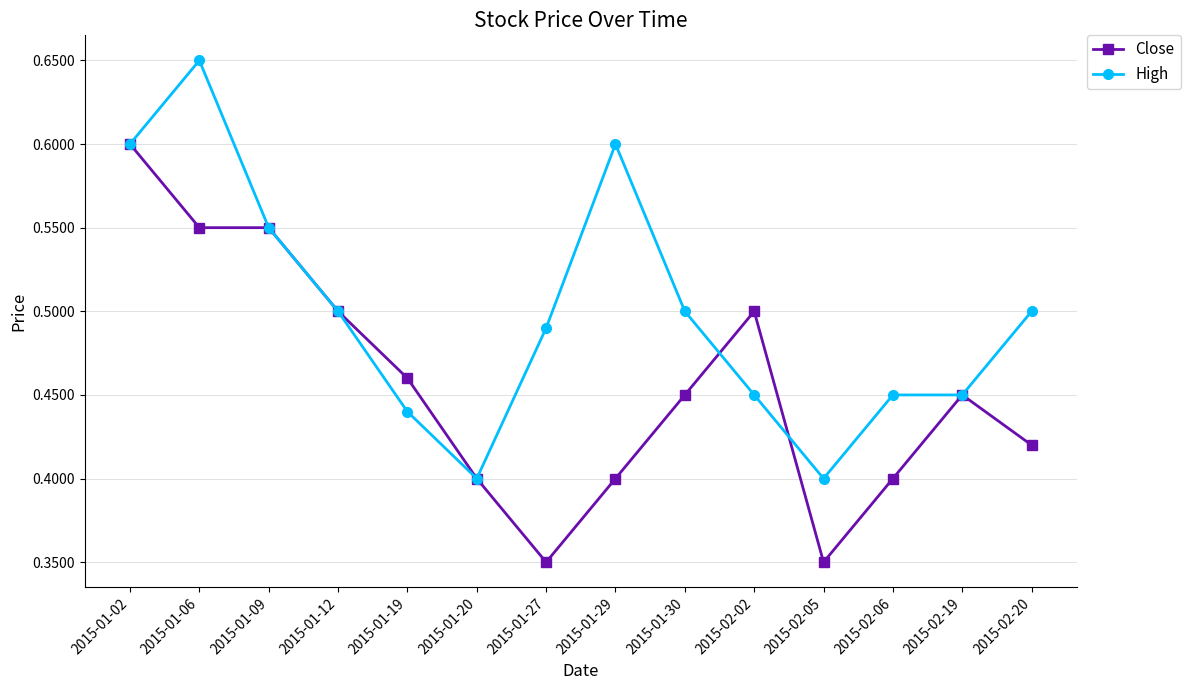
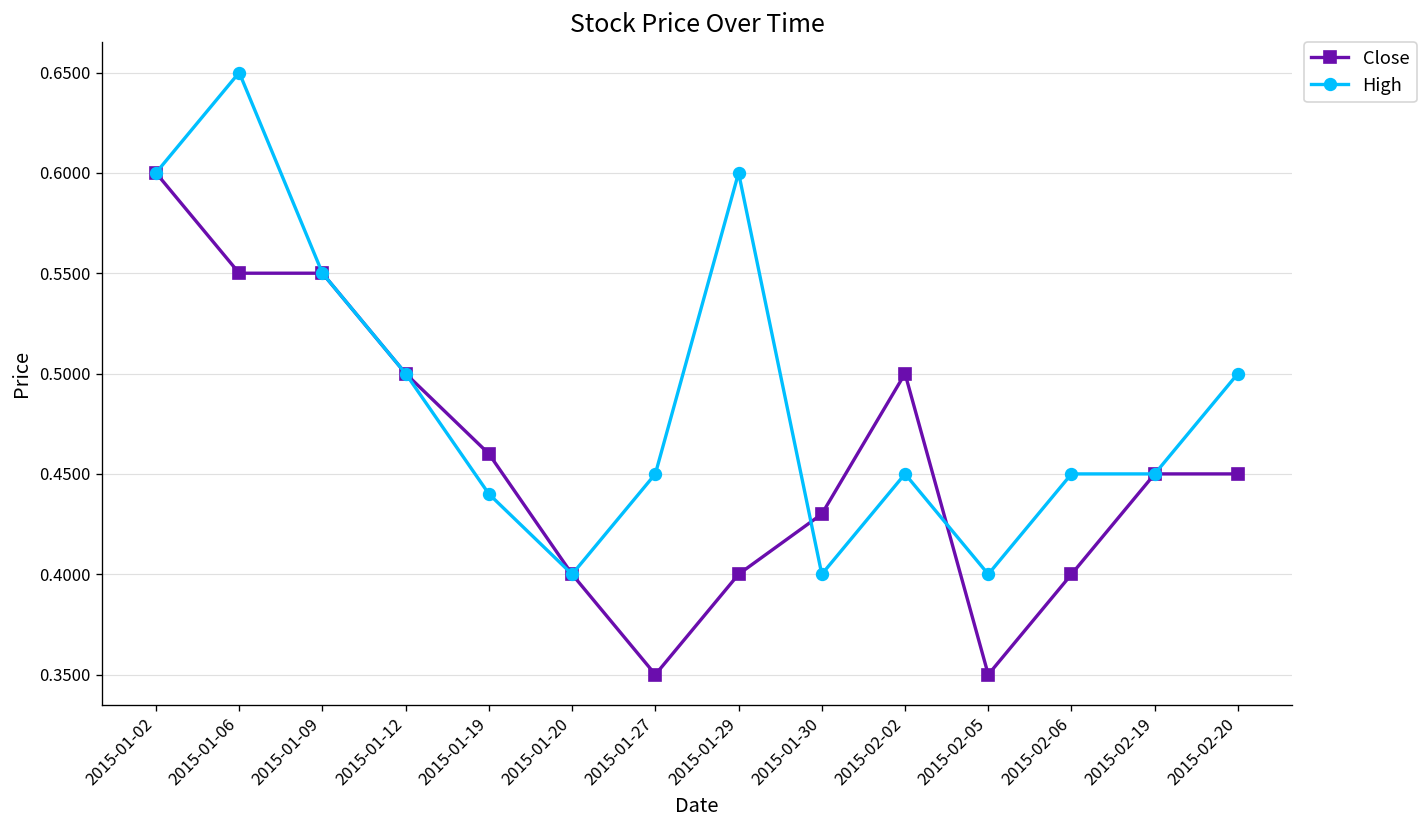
  {
    "Close": {
      "2015-01-06": 0.55,
      "2015-01-19": 0.46,
      "2015-01-27": 0.35,
      "2015-01-29": 0.40,
-     "2015-01-30": 0.45,
+     "2015-01-30": 0.43,
      "2015-02-02": 0.50,
      "2015-02-05": 0.35,
      "2015-02-06": 0.40,
-     "2015-02-20": 0.42
+     "2015-02-20": 0.45
    },
    "High": {
      "2015-01-06": 0.65,
      "2015-01-19": 0.44,
-     "2015-01-27": 0.49,
+     "2015-01-27": 0.45,
      "2015-01-29": 0.60,
-     "2015-01-30": 0.5,
+     "2015-01-30": 0.4,
      "2015-02-02": 0.45,
      "2015-02-05": 0.40,
      "2015-02-06": 0.45,
      "2015-02-20": 0.50
    }
  }
